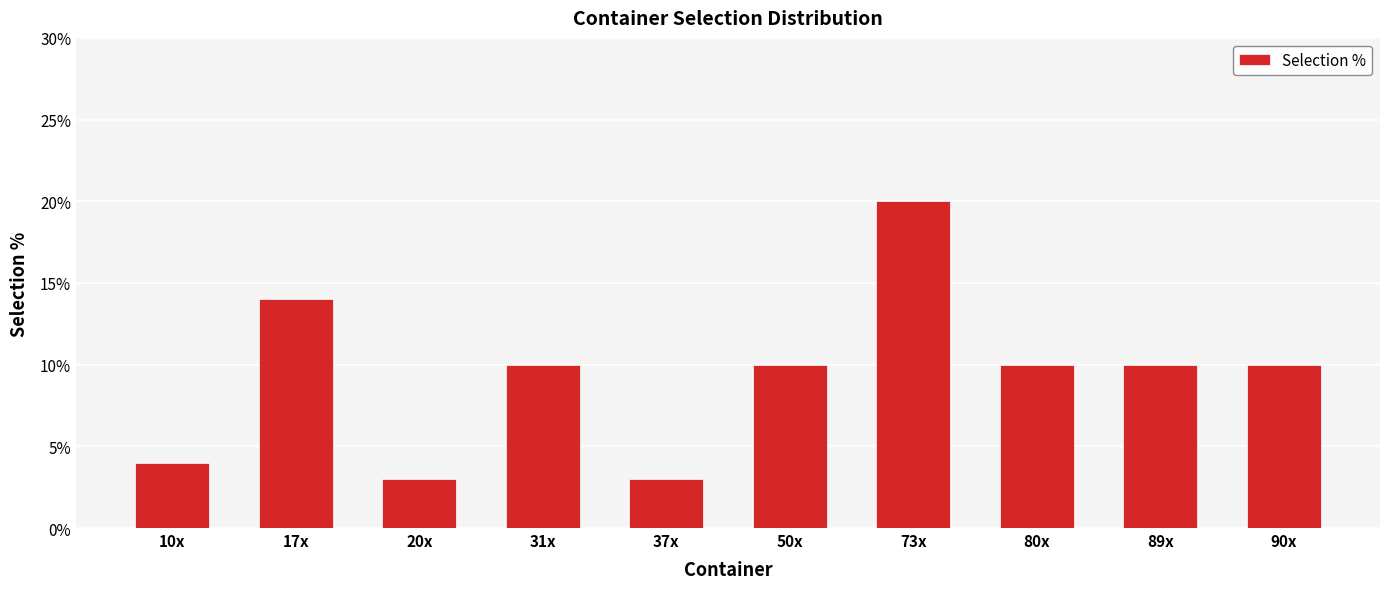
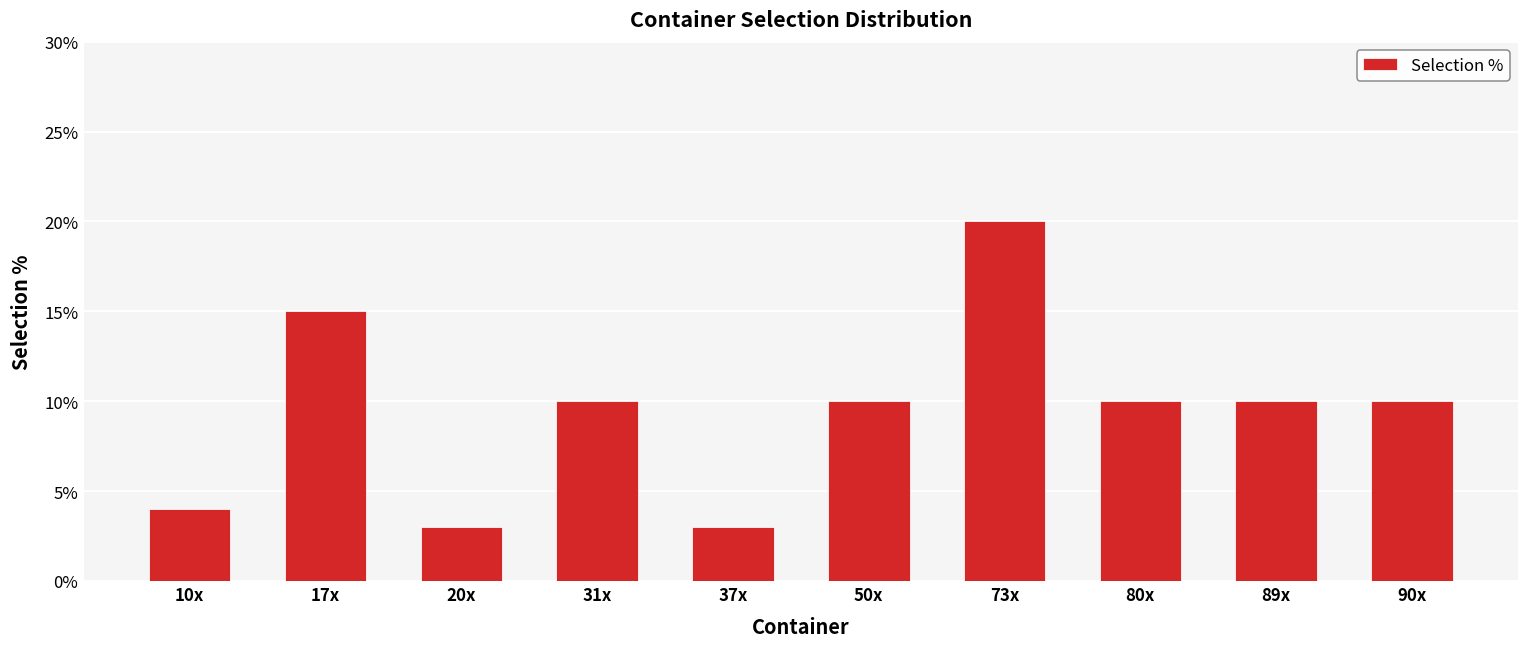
  {
    "10x": "4.0%",
-   "17x": "14.0%",
+   "17x": "15.0%",
    "20x": "3.0%",
    "31x": "10.0%",
    "37x": "3.0%",
    "50x": "10.0%",
    "73x": "20.0%",
    "80x": "10.0%",
    "89x": "10.0%",
    "90x": "10.0%"
  }
